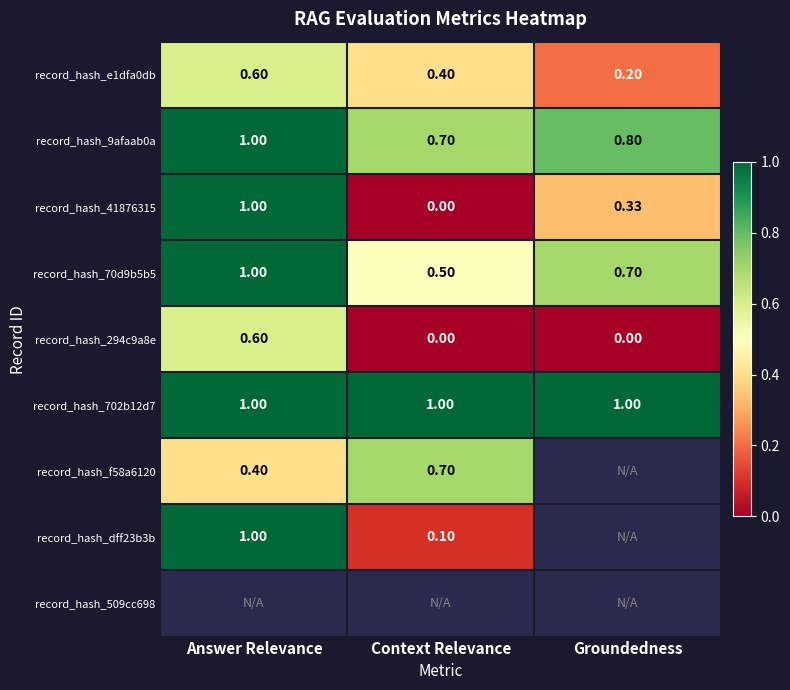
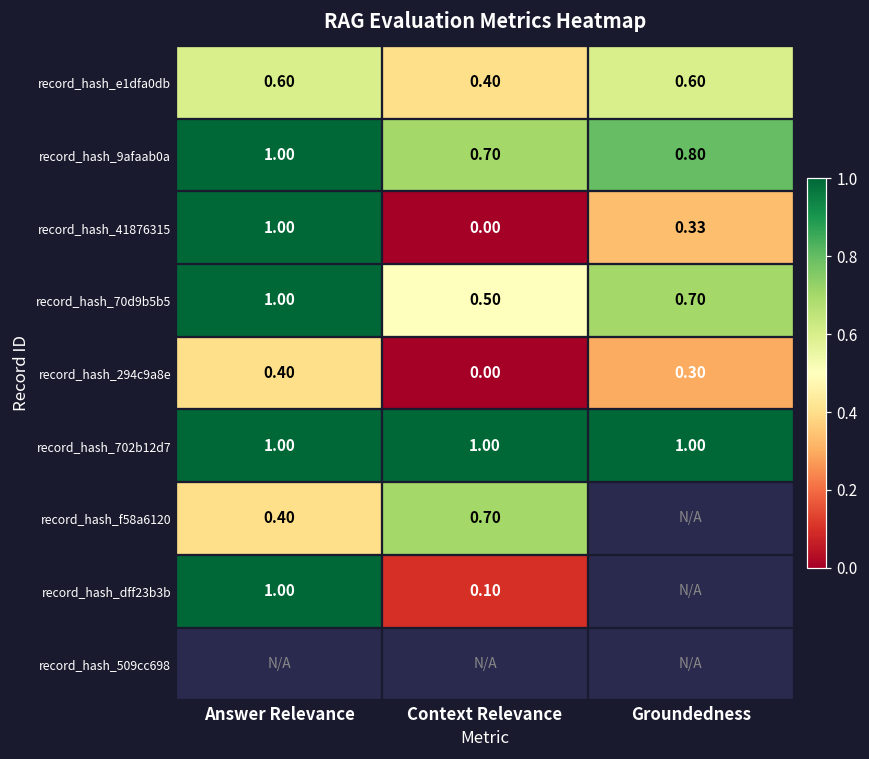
  {
    "record_hash_e1dfa0db": {
      "Answer Relevance": 0.60,
      "Context Relevance": 0.40,
-     "Groundedness": 0.20
+     "Groundedness": 0.60
    },
    "record_hash_9afaab0a": {
      "Answer Relevance": 1.00,
      "Context Relevance": 0.70,
      "Groundedness": 0.80
    },
    "record_hash_41876315": {
      "Answer Relevance": 1.00,
      "Context Relevance": 0.00,
      "Groundedness": 0.33
    },
    "record_hash_70d9b5b5": {
      "Answer Relevance": 1.00,
      "Context Relevance": 0.50,
      "Groundedness": 0.70
    },
    "record_hash_294c9a8e": {
-     "Answer Relevance": 0.60,
+     "Answer Relevance": 0.40,
      "Context Relevance": 0.00,
-     "Groundedness": 0.00
+     "Groundedness": 0.30
    },
    "record_hash_702b12d7": {
      "Answer Relevance": 1.00,
      "Context Relevance": 1.00,
      "Groundedness": 1.00
    },
    "record_hash_f58a6120": {
      "Answer Relevance": 0.40,
      "Context Relevance": 0.70
    },
    "record_hash_dff23b3b": {
      "Answer Relevance": 1.00,
      "Context Relevance": 0.10
    }
  }
